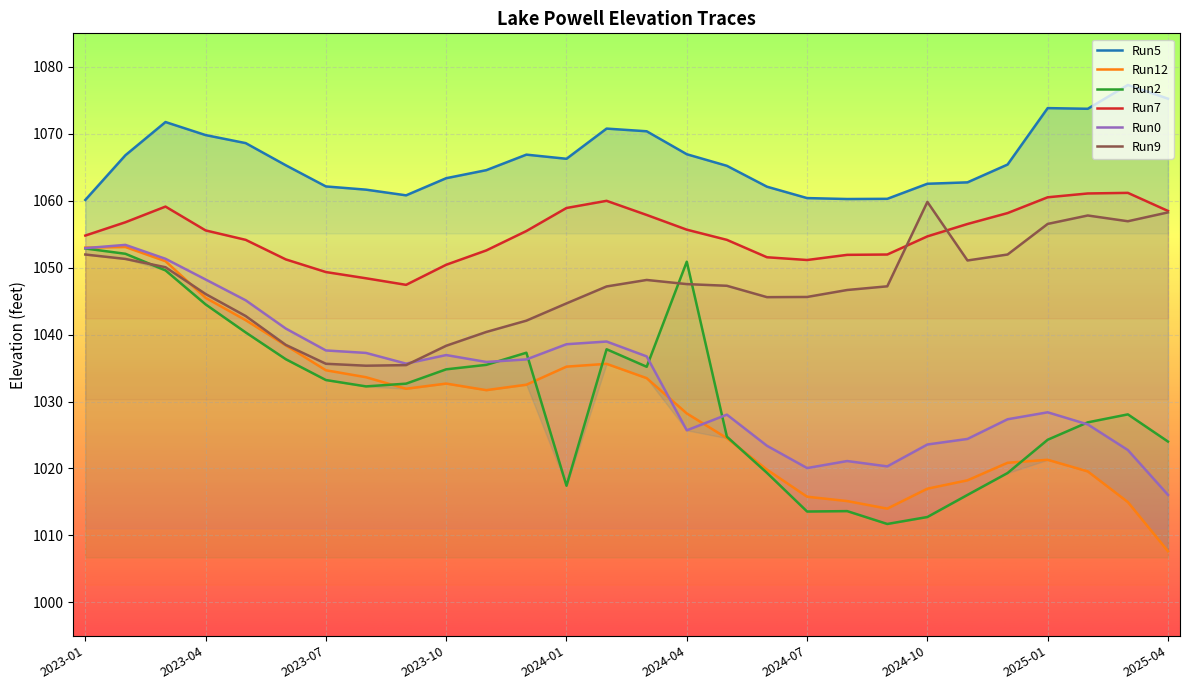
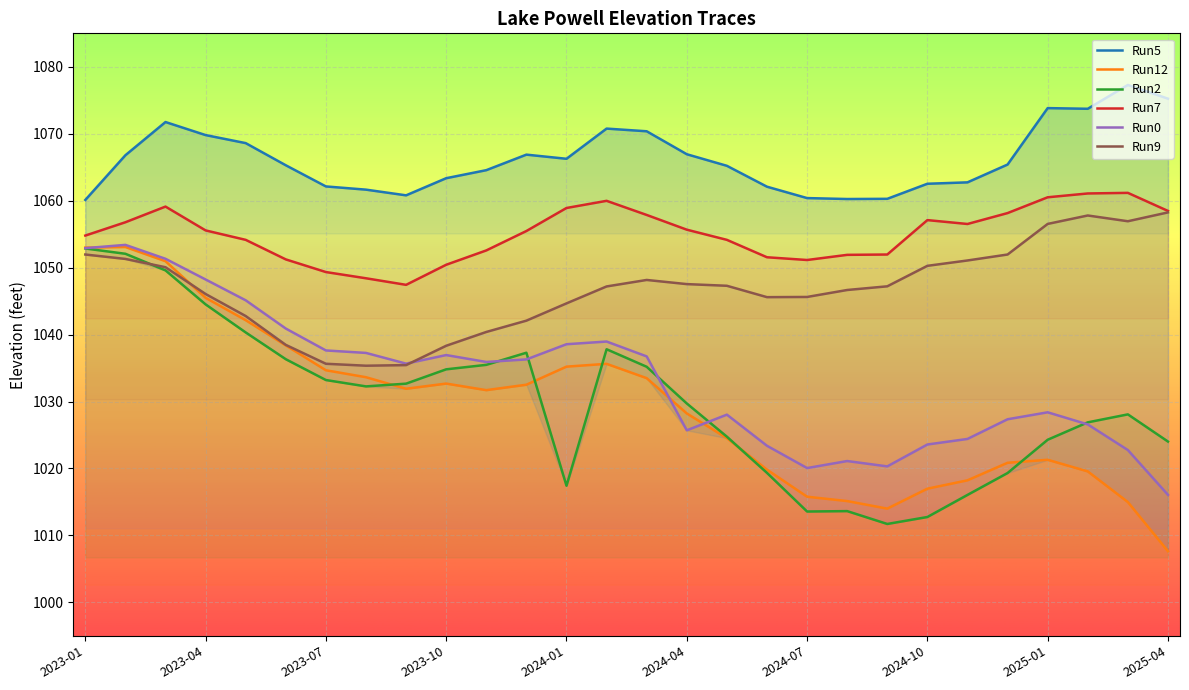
  {
    "Run5": {
      "2023-01": 1060,
      "2023-04": 1070,
      "2023-07": 1062,
      "2023-10": 1063,
      "2024-01": 1066,
      "2024-04": 1067,
      "2024-07": 1060,
      "2024-10": 1063,
      "2025-01": 1074
    },
    "Run12": {
      "2023-04": 1045,
      "2023-07": 1035,
      "2023-10": 1033,
      "2024-01": 1035,
      "2024-04": 1028,
      "2024-07": 1016,
      "2024-10": 1017,
      "2025-01": 1021,
      "2025-04": 1008
    },
    "Run2": {
      "2023-04": 1045,
      "2023-07": 1033,
      "2023-10": 1035,
      "2024-01": 1017,
-     "2024-04": 1051,
+     "2024-04": 1030,
      "2024-07": 1014,
      "2024-10": 1013,
      "2025-01": 1024,
      "2025-04": 1024
    },
    "Run7": {
      "2023-01": 1055,
      "2023-04": 1056,
      "2023-07": 1049,
      "2023-10": 1050,
      "2024-01": 1059,
      "2024-04": 1056,
      "2024-07": 1051,
-     "2024-10": 1055,
+     "2024-10": 1057,
      "2025-01": 1061
    },
    "Run0": {
      "2023-04": 1048,
      "2023-07": 1038,
      "2023-10": 1037,
      "2024-01": 1039,
      "2024-04": 1026,
      "2024-07": 1020,
      "2024-10": 1024,
      "2025-01": 1028,
      "2025-04": 1016
    },
    "Run9": {
      "2023-01": 1052,
      "2023-04": 1046,
      "2023-07": 1036,
      "2023-10": 1038,
      "2024-01": 1045,
      "2024-04": 1048,
      "2024-07": 1046,
-     "2024-10": 1060,
+     "2024-10": 1050,
      "2025-01": 1057
    }
  }
